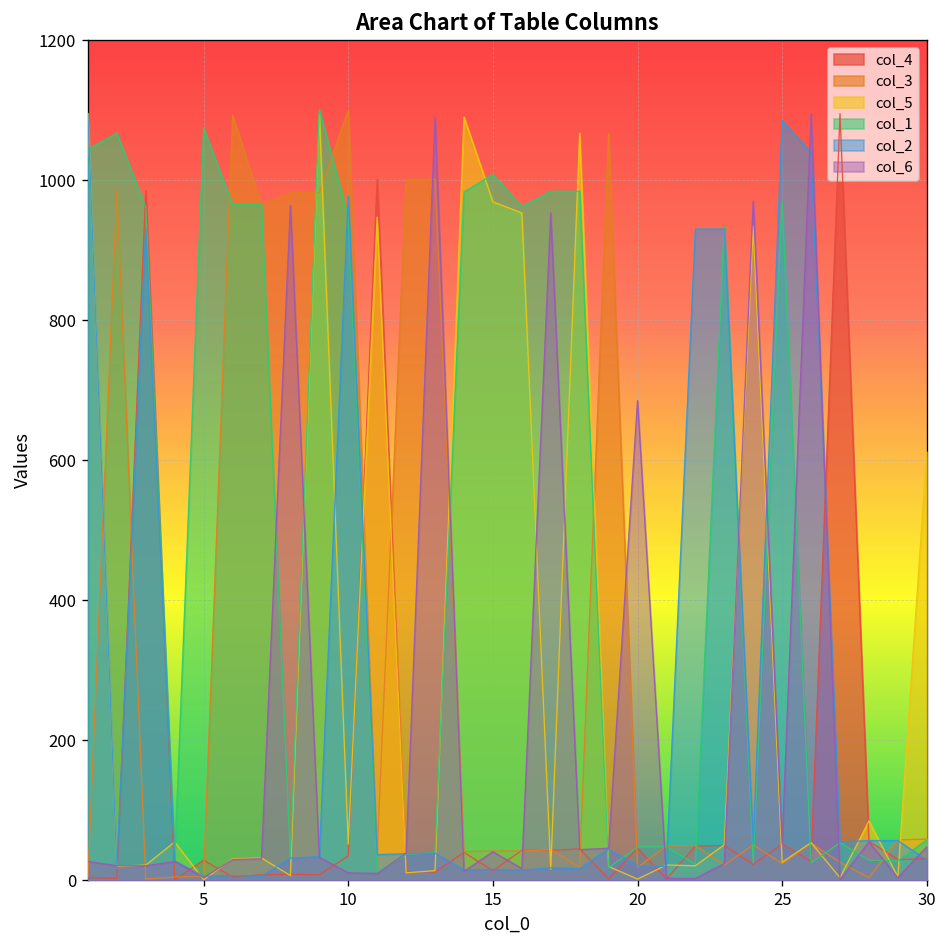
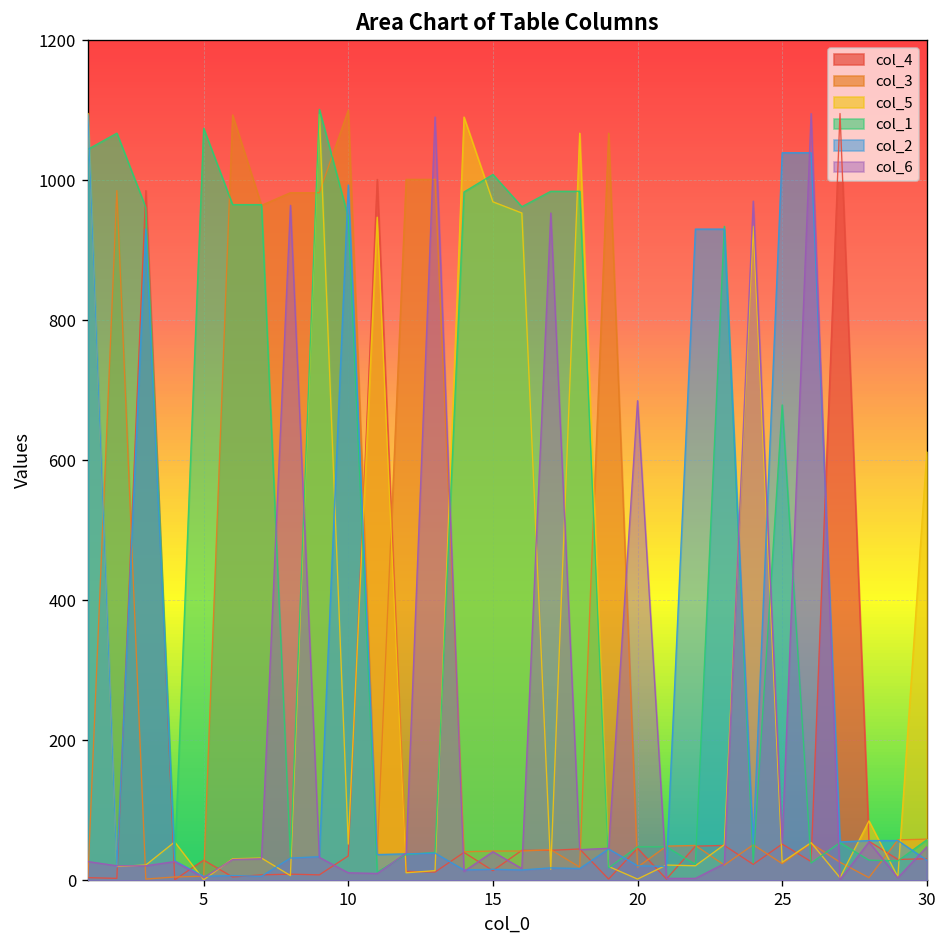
  {
    "col_5": {
      "10": 50,
      "15": 970,
      "20": 0,
      "30": 610
    },
    "col_1": {
      "5": 1070,
      "10": 950,
      "15": 1010,
-     "25": 970
+     "25": 680
    },
    "col_2": {
-     "10": 980,
-     "25": 1090
+     "10": 990,
+     "25": 1040
    },
    "col_6": {
      "10": 10,
      "20": 690,
      "30": 50
    }
  }
